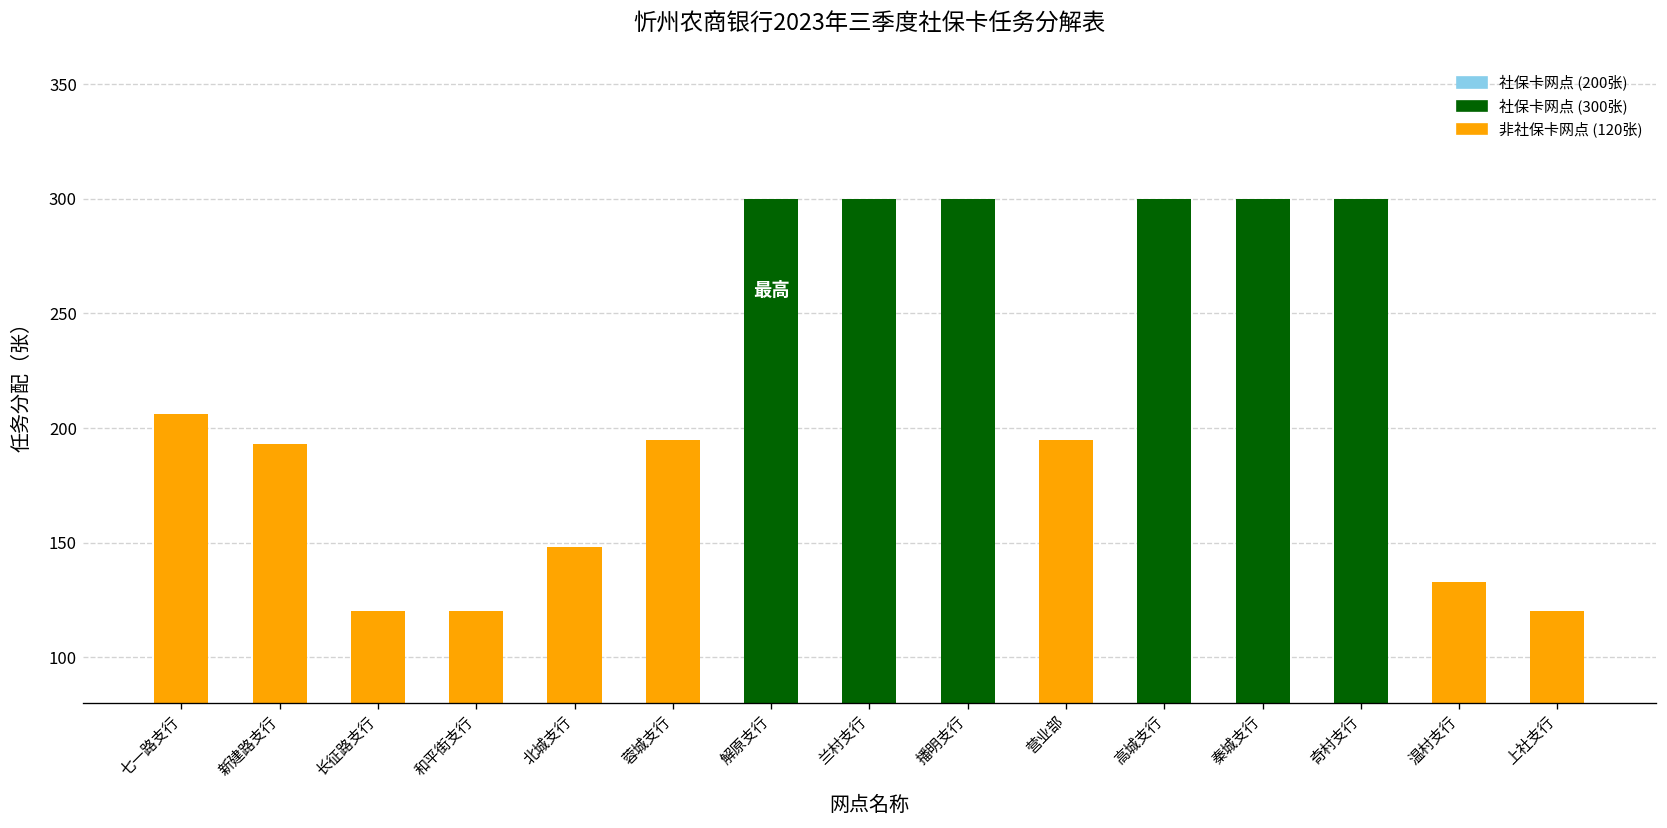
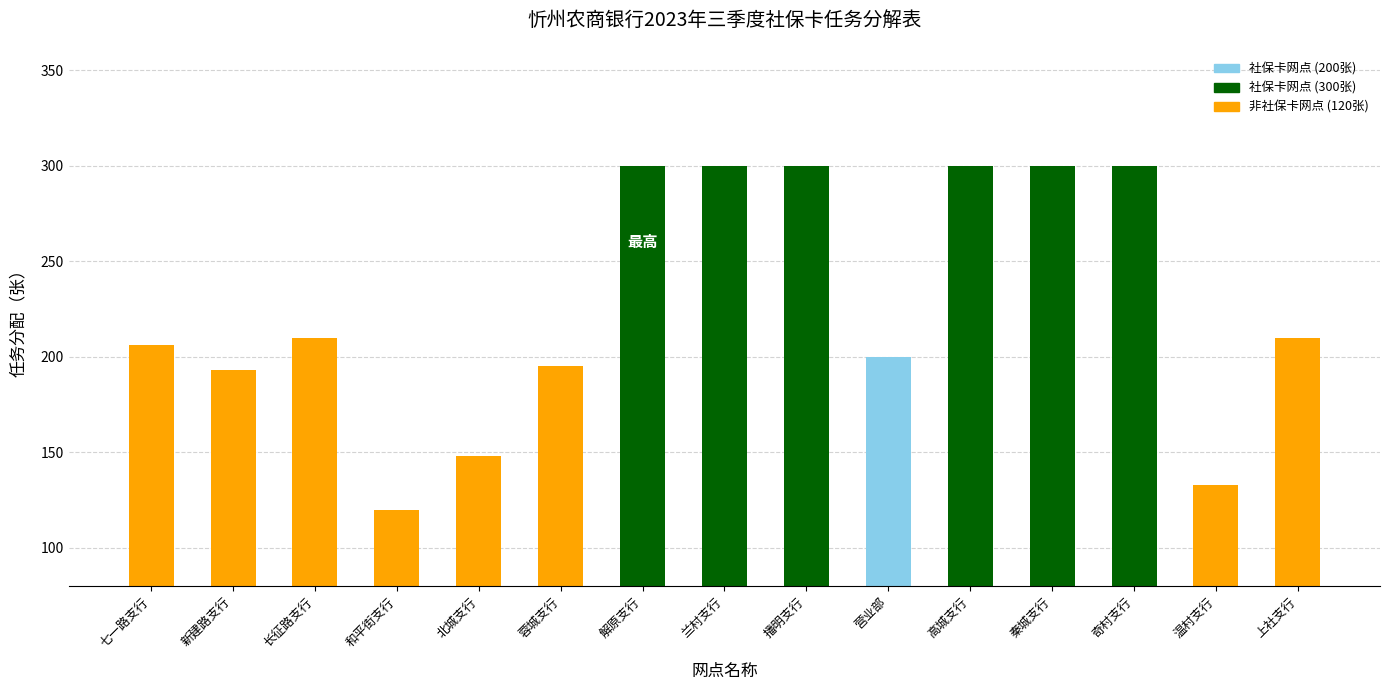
  {
    "七一路支行": 206,
    "新建路支行": 193,
-   "长征路支行": 120,
+   "长征路支行": 210,
    "和平街支行": 120,
    "北城支行": 148,
    "蓉城支行": 195,
    "解原支行": 300,
    "兰村支行": 300,
    "播明支行": 300,
-   "营业部": 195,
+   "营业部": 200,
    "高城支行": 300,
    "秦城支行": 300,
    "奇村支行": 300,
    "温村支行": 133,
-   "上社支行": 120
+   "上社支行": 210
  }
